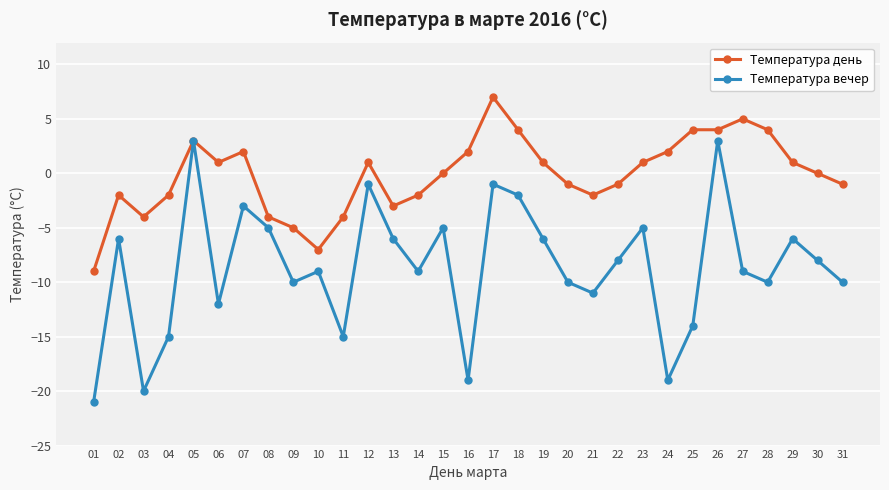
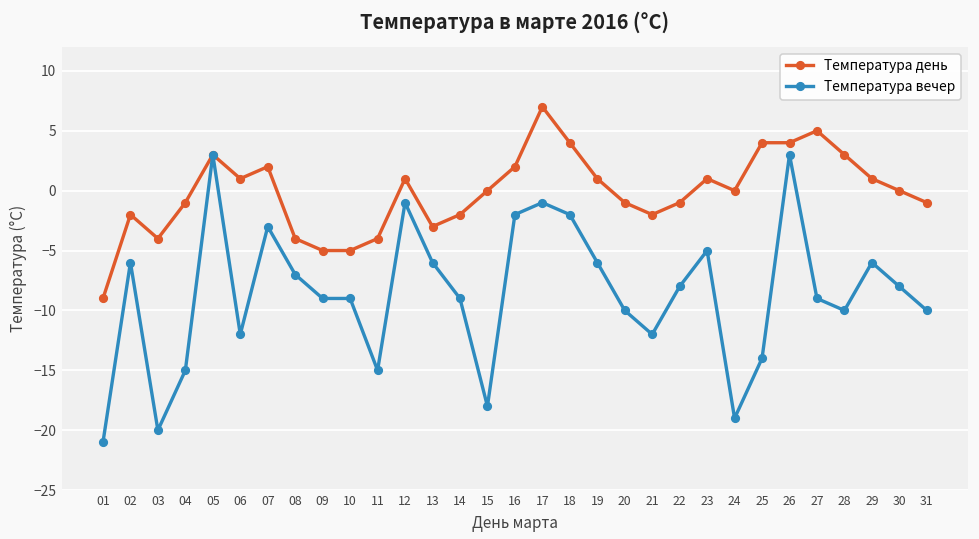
  {
    "Температура день": {
      "01": -9,
      "02": -2,
      "03": -4,
-     "04": -2,
+     "04": -1,
      "06": 1,
      "07": 2,
      "08": -4,
      "09": -5,
-     "10": -7,
+     "10": -5,
      "11": -4,
      "12": 1,
      "13": -3,
      "14": -2,
      "15": 0,
      "16": 2,
      "17": 7,
      "18": 4,
      "19": 1,
      "20": -1,
      "21": -2,
      "22": -1,
      "23": 1,
-     "24": 2,
+     "24": 0,
      "25": 4,
      "26": 4,
      "27": 5,
-     "28": 4,
+     "28": 3,
      "29": 1,
      "30": 0,
      "31": -1
    },
    "Температура вечер": {
      "01": -21,
      "02": -6,
      "03": -20,
      "04": -15,
      "06": -12,
      "07": -3,
-     "08": -5,
-     "09": -10,
+     "08": -7,
+     "09": -9,
      "10": -9,
      "11": -15,
      "12": -1,
      "13": -6,
      "14": -9,
-     "15": -5,
-     "16": -19,
+     "15": -18,
+     "16": -2,
      "17": -1,
      "18": -2,
      "19": -6,
      "20": -10,
-     "21": -11,
+     "21": -12,
      "22": -8,
      "23": -5,
      "24": -19,
      "25": -14,
      "26": 3,
      "27": -9,
      "28": -10,
      "29": -6,
      "30": -8,
      "31": -10
    }
  }
